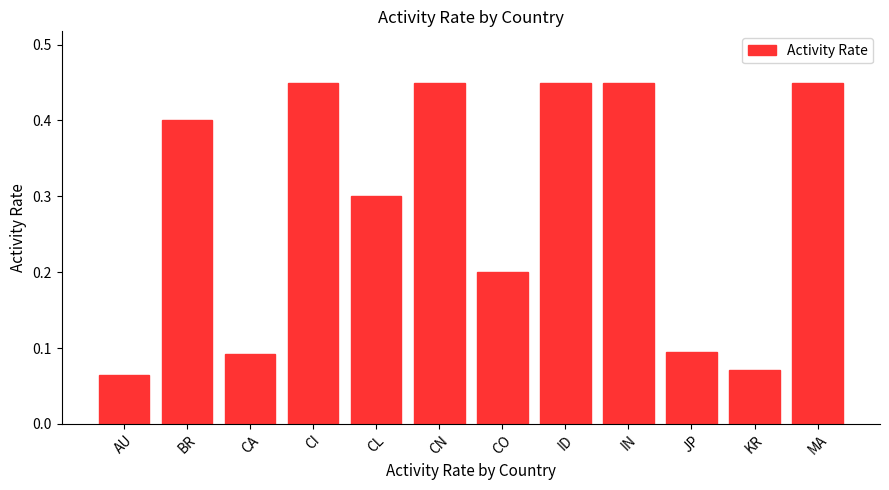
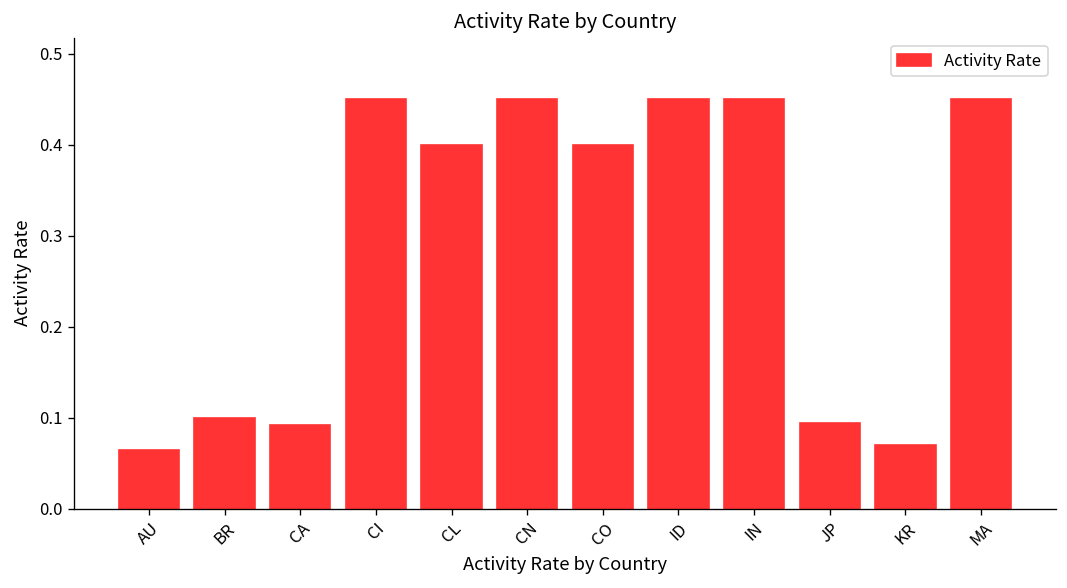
  {
    "AU": 0.06,
-   "BR": 0.4,
+   "BR": 0.1,
    "CA": 0.09,
    "CI": 0.45,
-   "CL": 0.3,
+   "CL": 0.4,
    "CN": 0.45,
-   "CO": 0.2,
+   "CO": 0.4,
    "ID": 0.45,
    "IN": 0.45,
    "JP": 0.09,
    "KR": 0.07,
    "MA": 0.45
  }
